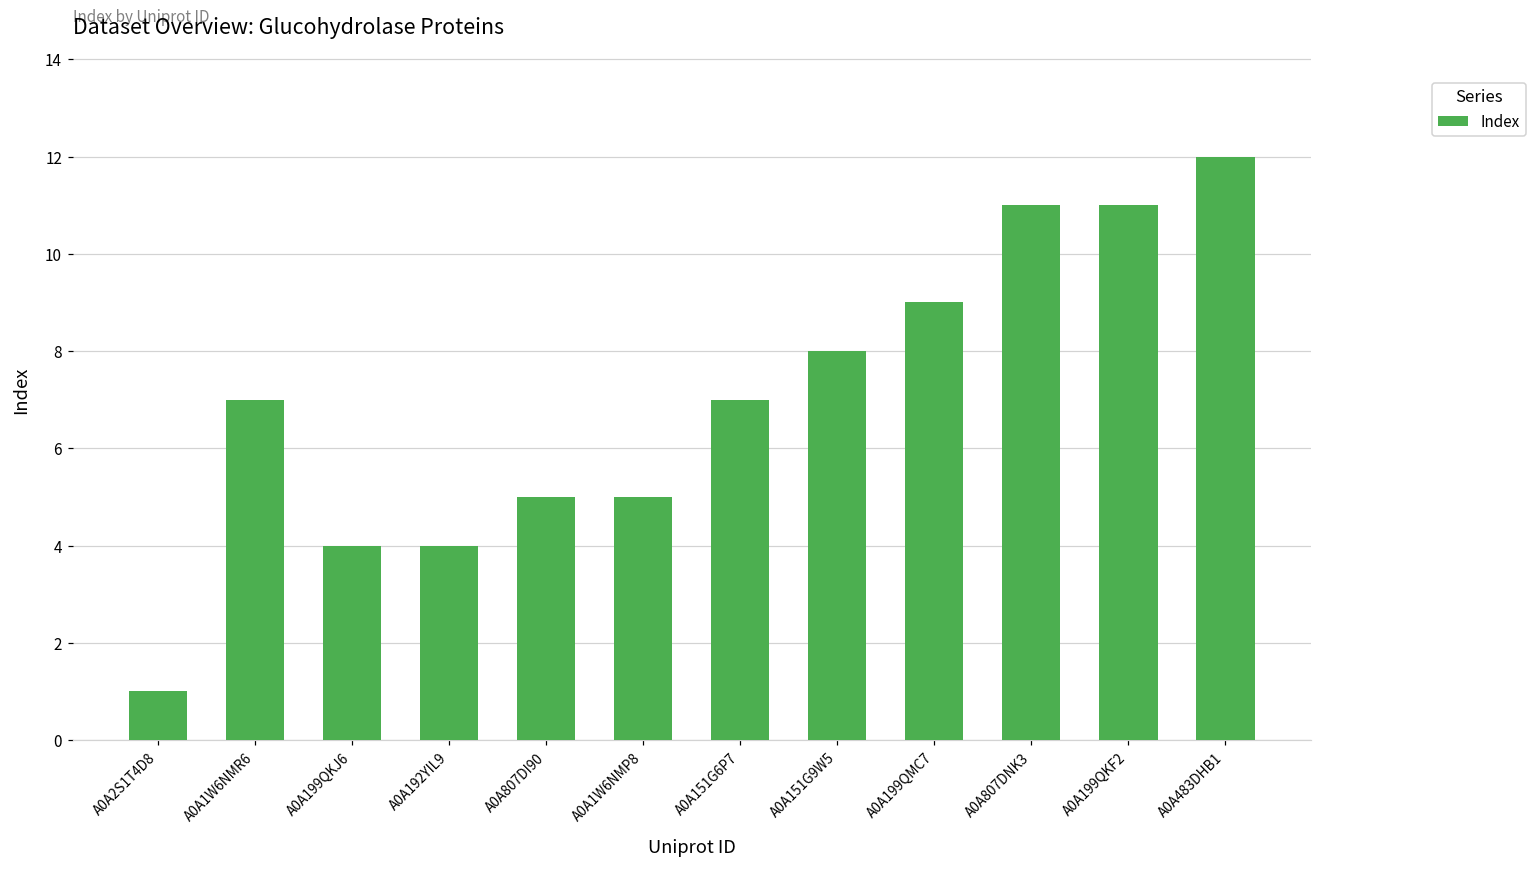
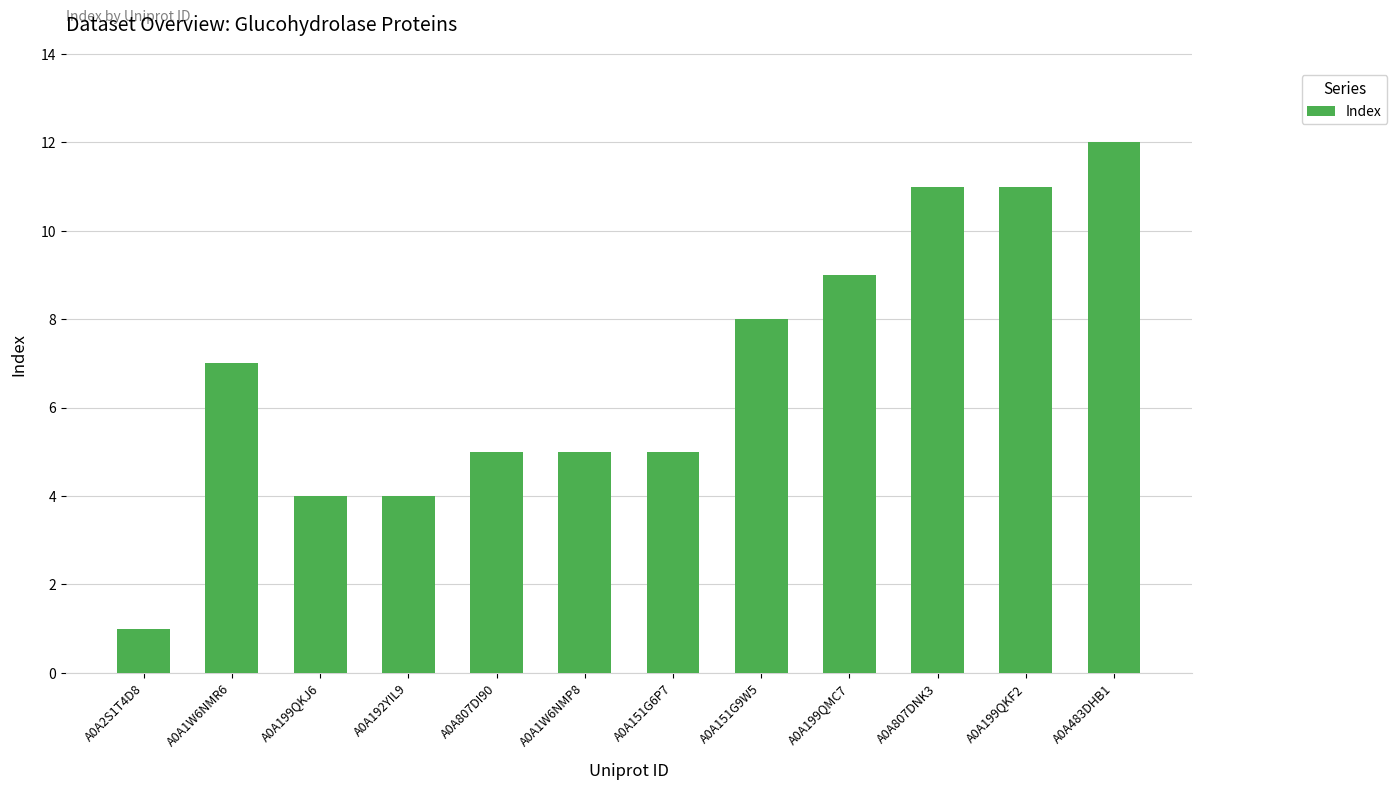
  {
    "A0A2S1T4D8": 1,
    "A0A1W6NMR6": 7,
    "A0A199QKJ6": 4,
    "A0A192YIL9": 4,
    "A0A807DI90": 5,
    "A0A1W6NMP8": 5,
-   "A0A151G6P7": 7,
+   "A0A151G6P7": 5,
    "A0A151G9W5": 8,
    "A0A199QMC7": 9,
    "A0A807DNK3": 11,
    "A0A199QKF2": 11,
    "A0A483DHB1": 12
  }
